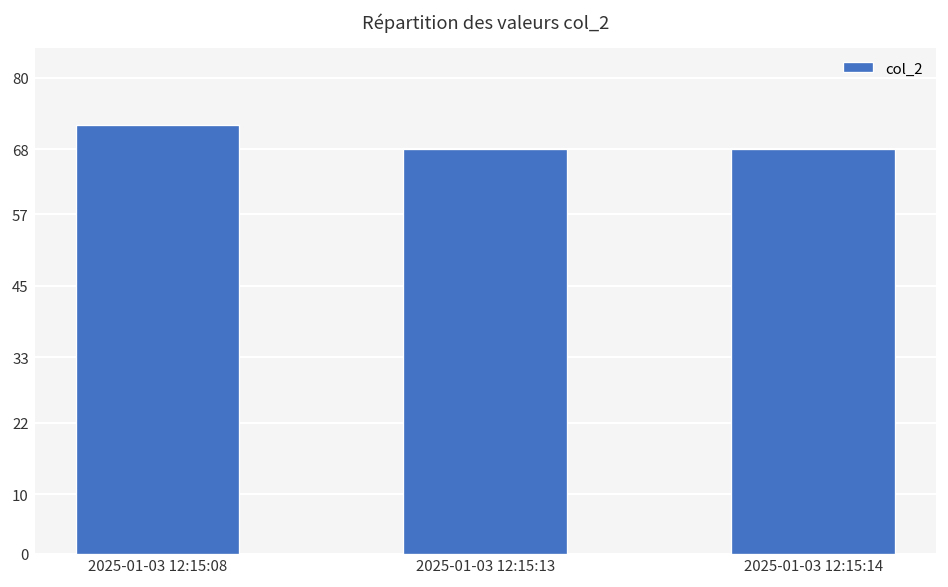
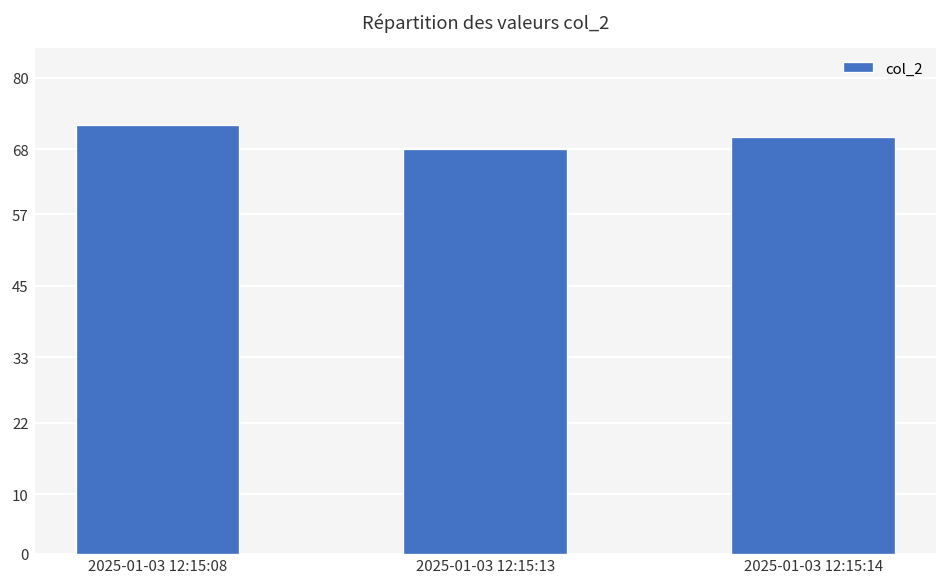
  {
    "2025-01-03 12:15:08": 72,
    "2025-01-03 12:15:13": 68,
-   "2025-01-03 12:15:14": 68
+   "2025-01-03 12:15:14": 70
  }
